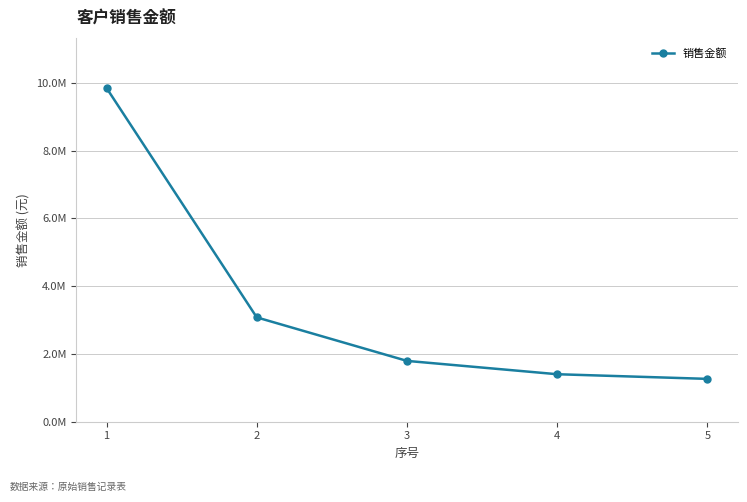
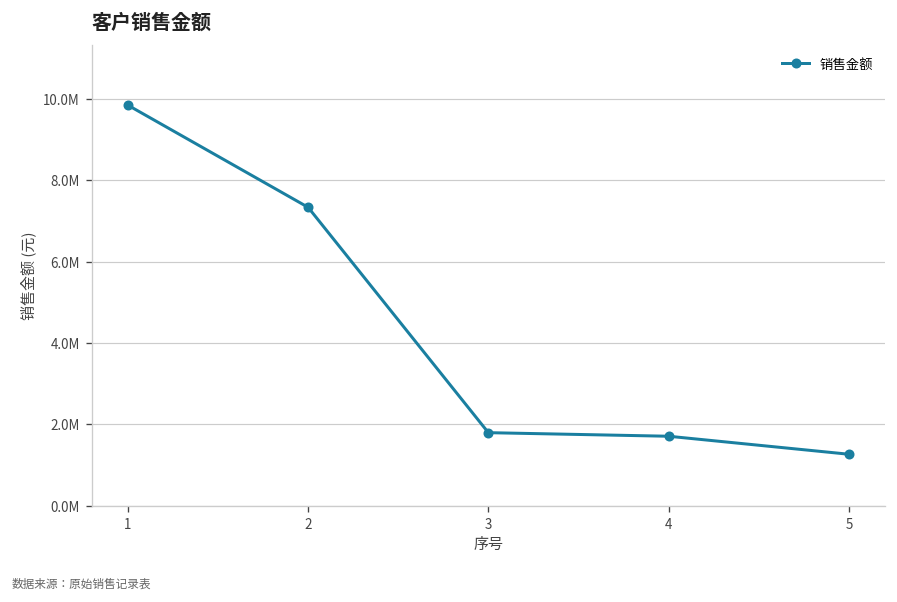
  {
    "1": 9800000,
-   "2": 3100000,
+   "2": 7300000,
    "3": 1800000,
-   "4": 1400000,
+   "4": 1700000,
    "5": 1300000
  }
